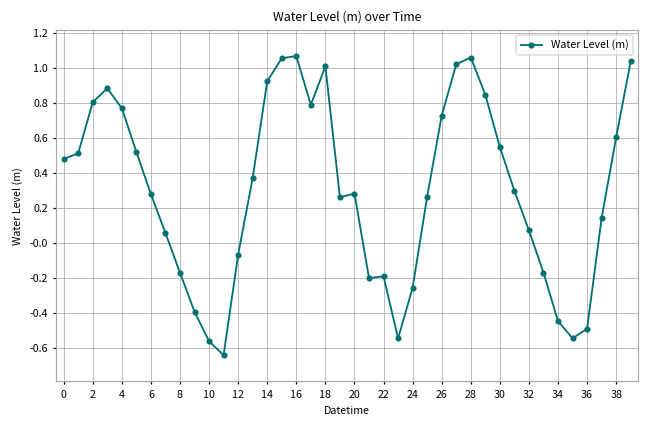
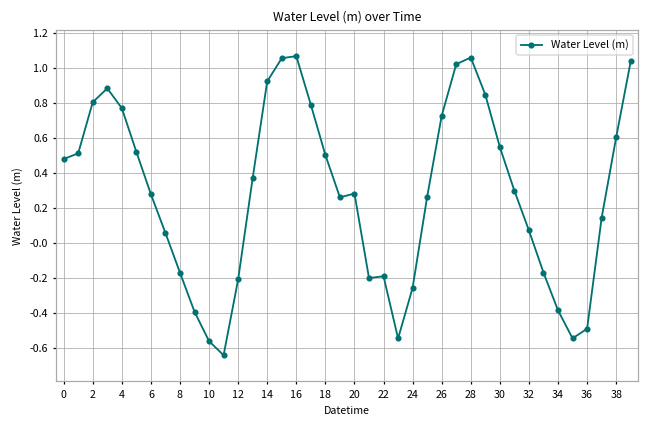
  {
    "0": 0.48,
    "2": 0.80,
    "4": 0.77,
    "6": 0.28,
    "8": -0.17,
    "10": -0.56,
-   "12": -0.07,
+   "12": -0.21,
    "14": 0.92,
    "16": 1.07,
-   "18": 1.01,
+   "18": 0.50,
    "20": 0.28,
    "22": -0.19,
    "24": -0.26,
    "26": 0.73,
    "28": 1.06,
    "30": 0.55,
    "32": 0.07,
-   "34": -0.45,
+   "34": -0.38,
    "36": -0.49,
    "38": 0.60
  }
